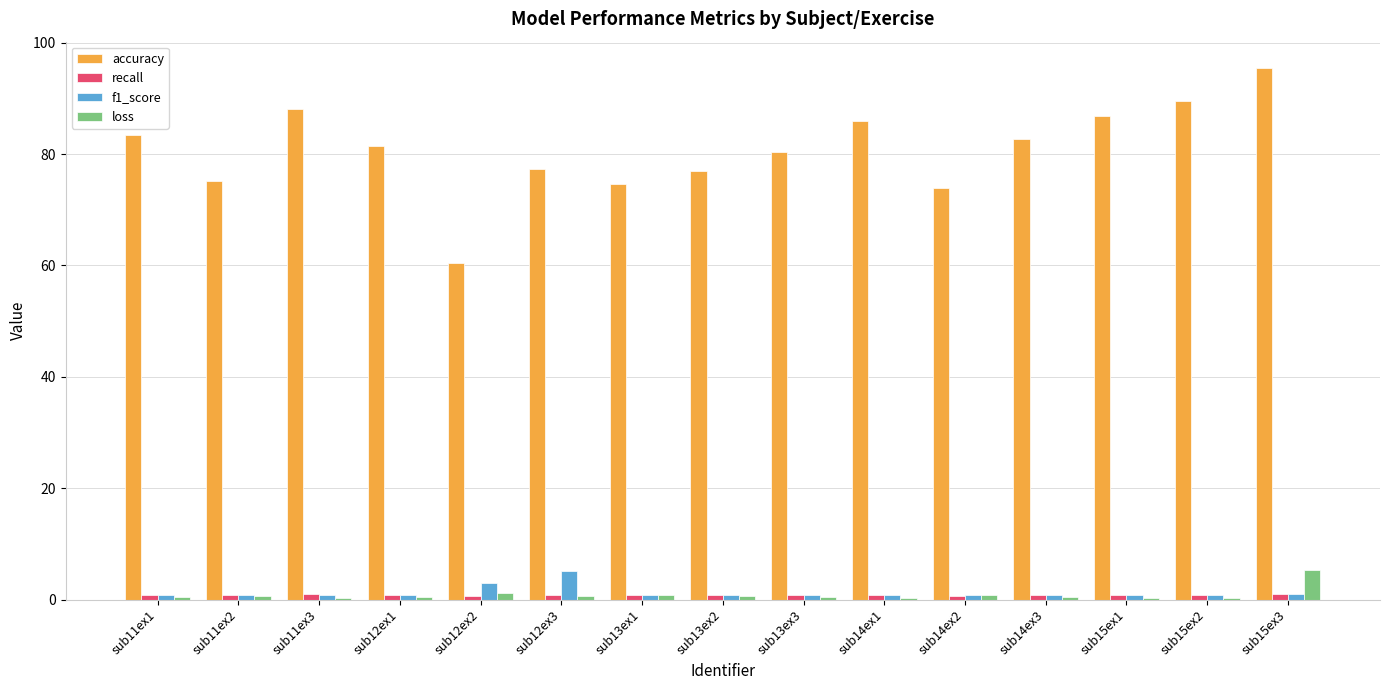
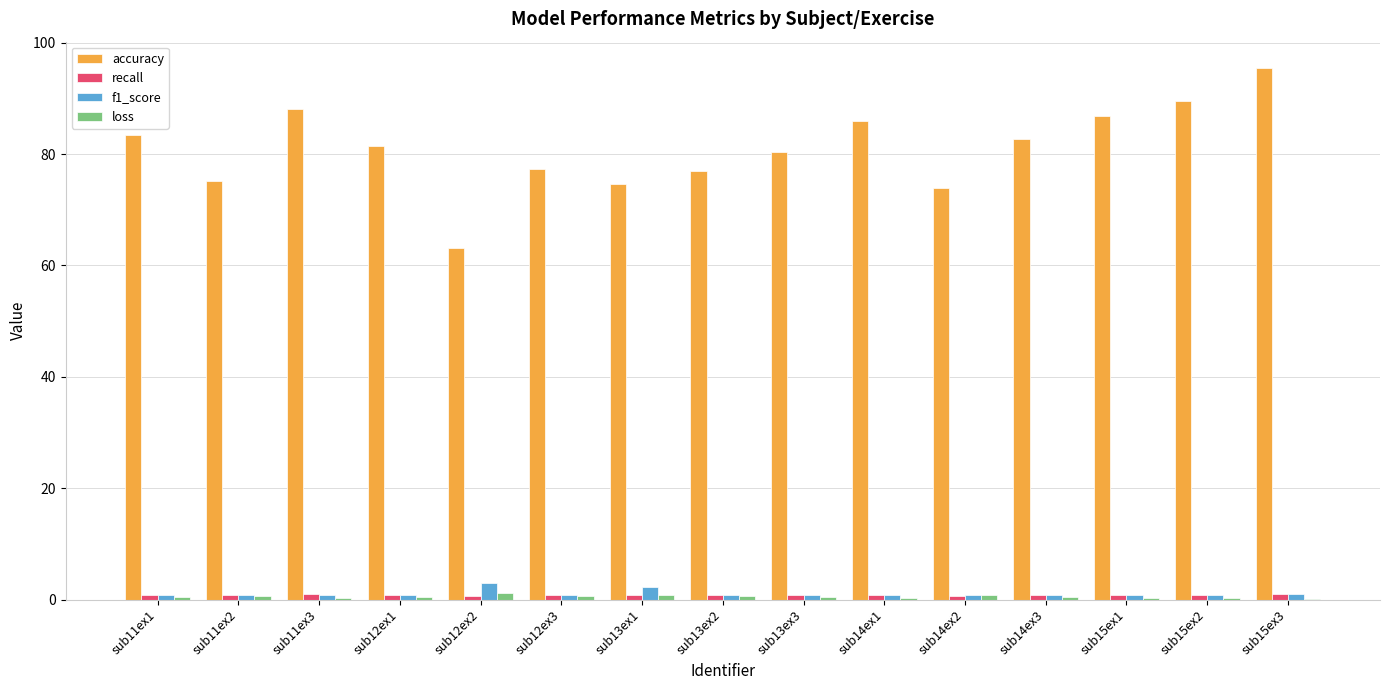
  {
    "accuracy": {
      "sub11ex1": 83,
      "sub11ex2": 75,
      "sub11ex3": 88,
      "sub12ex1": 81,
-     "sub12ex2": 60,
+     "sub12ex2": 63,
      "sub12ex3": 77,
      "sub13ex1": 75,
      "sub13ex2": 77,
      "sub13ex3": 80,
      "sub14ex1": 86,
      "sub14ex2": 74,
      "sub14ex3": 83,
      "sub15ex1": 87,
      "sub15ex2": 89,
      "sub15ex3": 95
    },
    "recall": {
      "sub11ex1": 1,
      "sub11ex2": 1,
      "sub11ex3": 1,
      "sub12ex1": 1,
      "sub12ex2": 1,
      "sub12ex3": 1,
      "sub13ex1": 1,
      "sub13ex2": 1,
      "sub13ex3": 1,
      "sub14ex1": 1,
      "sub14ex2": 1,
      "sub14ex3": 1,
      "sub15ex1": 1,
      "sub15ex2": 1,
      "sub15ex3": 1
    },
    "f1_score": {
      "sub11ex1": 1,
      "sub11ex2": 1,
      "sub11ex3": 1,
      "sub12ex1": 1,
      "sub12ex2": 3,
-     "sub12ex3": 5,
-     "sub13ex1": 1,
+     "sub12ex3": 1,
+     "sub13ex1": 2,
      "sub13ex2": 1,
      "sub13ex3": 1,
      "sub14ex1": 1,
      "sub14ex2": 1,
      "sub14ex3": 1,
      "sub15ex1": 1,
      "sub15ex2": 1,
      "sub15ex3": 1
    },
    "loss": {
      "sub11ex1": 0,
      "sub11ex2": 1,
      "sub12ex1": 0,
      "sub12ex2": 1,
      "sub12ex3": 1,
      "sub13ex1": 1,
      "sub13ex2": 1,
      "sub13ex3": 0,
      "sub14ex2": 1,
      "sub14ex3": 0,
-     "sub15ex3": 5
+     "sub15ex3": 0
    }
  }
